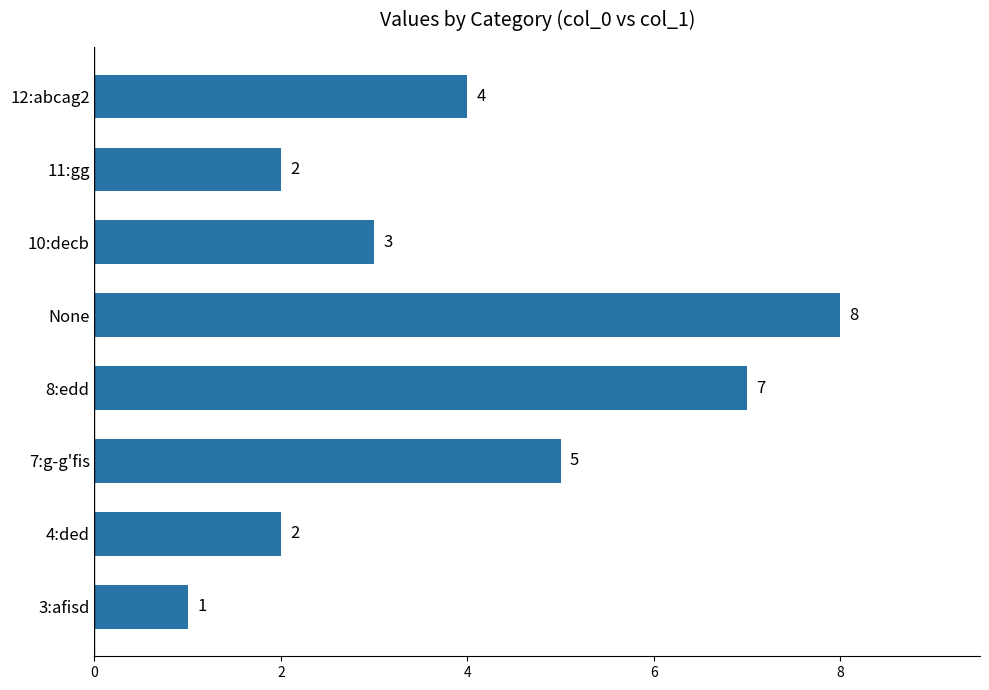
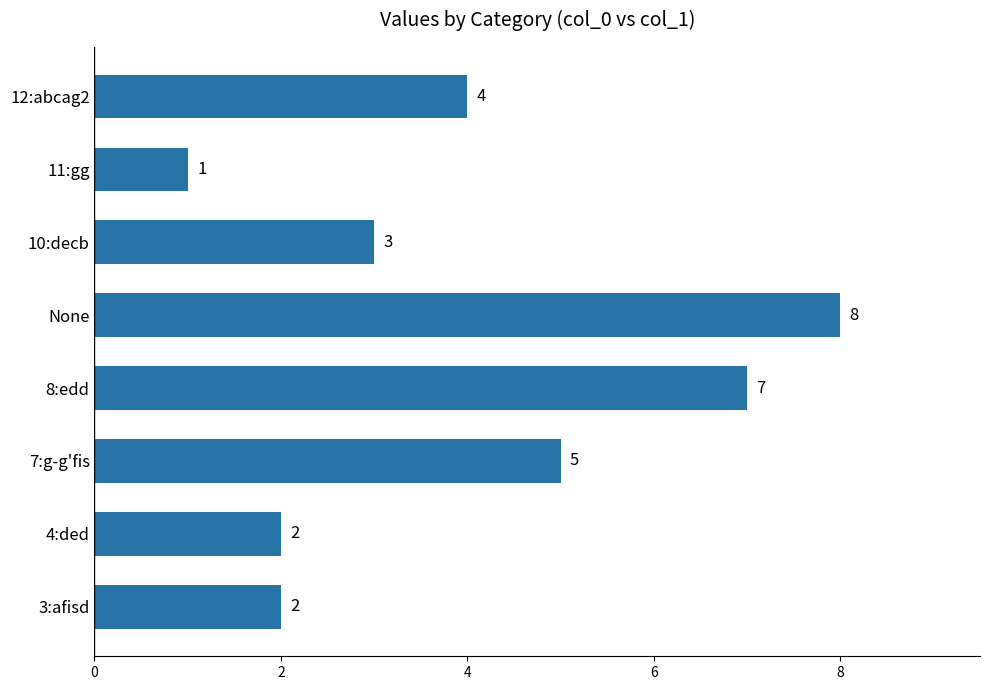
  {
    "12:abcag2": 4,
-   "11:gg": 2,
+   "11:gg": 1,
    "10:decb": 3,
    "None": 8,
    "8:edd": 7,
    "7:g-g'fis": 5,
    "4:ded": 2,
-   "3:afisd": 1
+   "3:afisd": 2
  }
